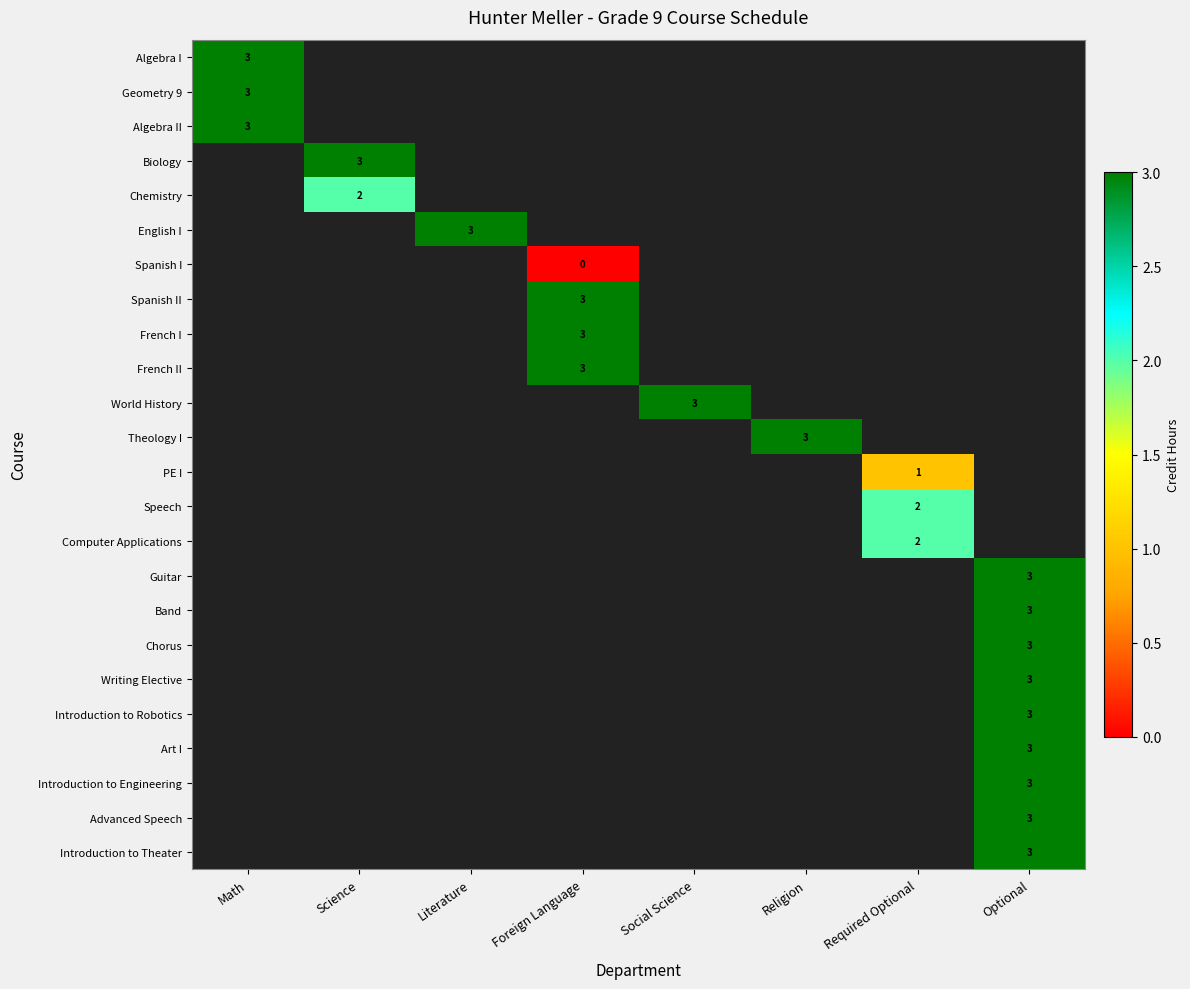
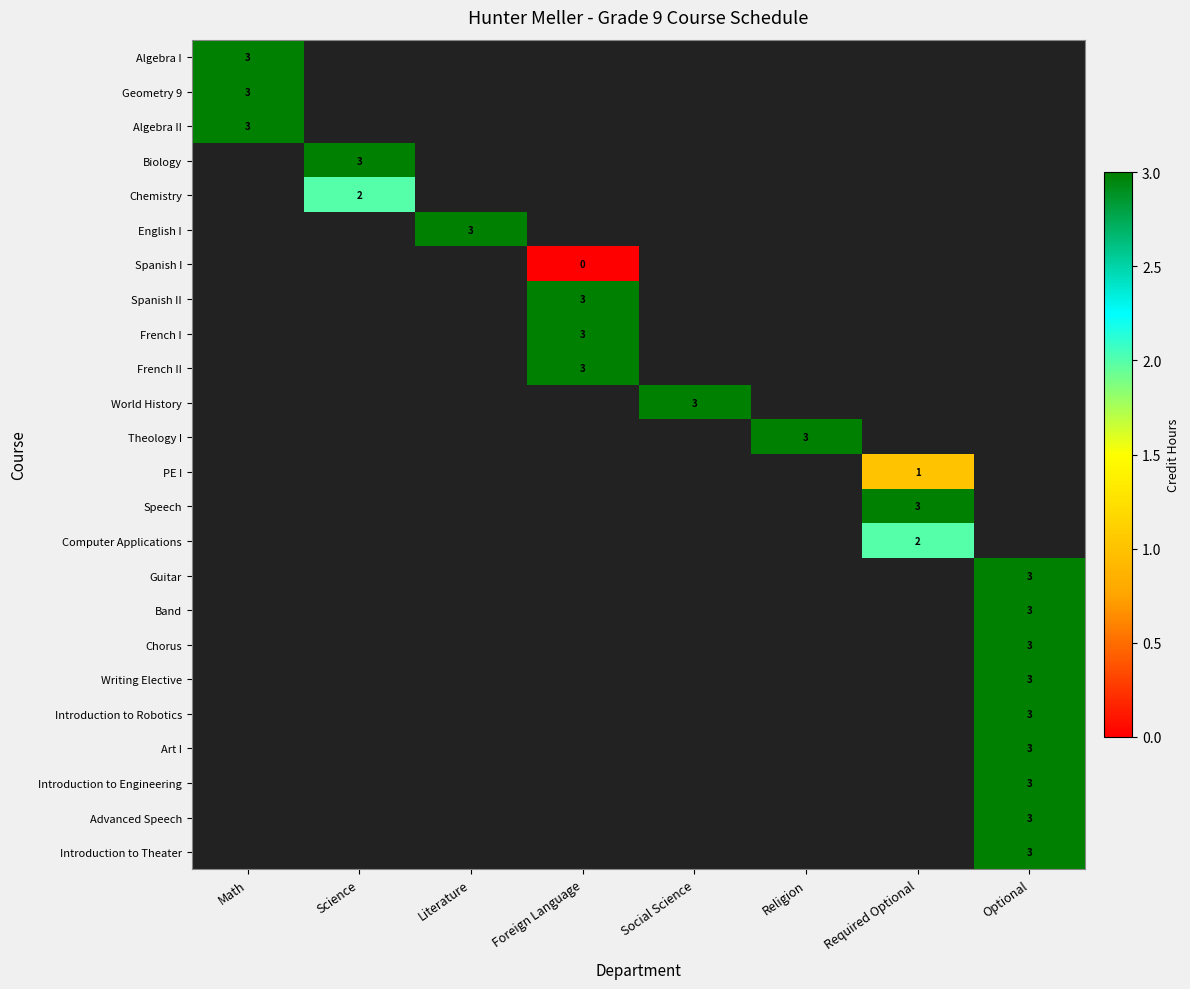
  {
    "Algebra I": {
      "Math": 3
    },
    "Geometry 9": {
      "Math": 3
    },
    "Algebra II": {
      "Math": 3
    },
    "Biology": {
      "Science": 3
    },
    "Chemistry": {
      "Science": 2
    },
    "English I": {
      "Literature": 3
    },
    "Spanish I": {
      "Foreign Language": 0
    },
    "Spanish II": {
      "Foreign Language": 3
    },
    "French I": {
      "Foreign Language": 3
    },
    "French II": {
      "Foreign Language": 3
    },
    "World History": {
      "Social Science": 3
    },
    "Theology I": {
      "Religion": 3
    },
    "PE I": {
      "Required Optional": 1
    },
    "Speech": {
-     "Required Optional": 2
+     "Required Optional": 3
    },
    "Computer Applications": {
      "Required Optional": 2
    },
    "Guitar": {
      "Optional": 3
    },
    "Band": {
      "Optional": 3
    },
    "Chorus": {
      "Optional": 3
    },
    "Writing Elective": {
      "Optional": 3
    },
    "Introduction to Robotics": {
      "Optional": 3
    },
    "Art I": {
      "Optional": 3
    },
    "Introduction to Engineering": {
      "Optional": 3
    },
    "Advanced Speech": {
      "Optional": 3
    },
    "Introduction to Theater": {
      "Optional": 3
    }
  }
